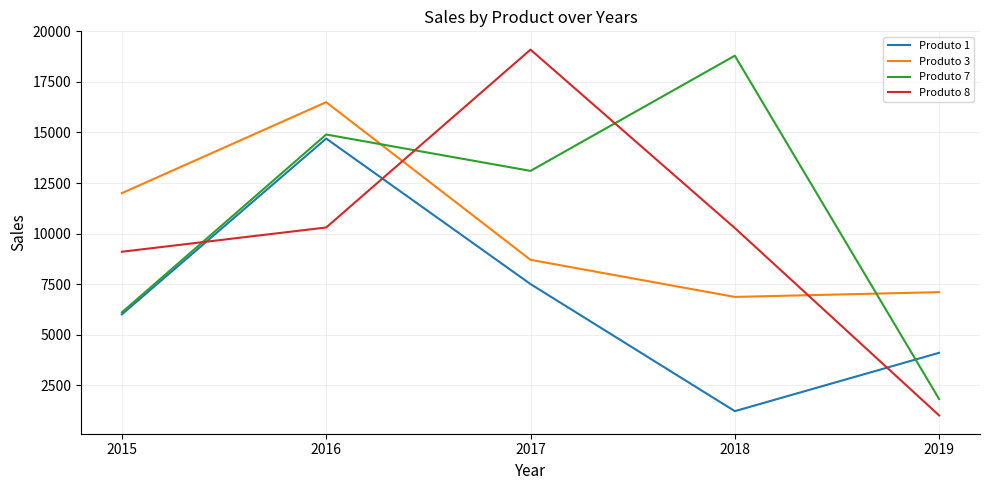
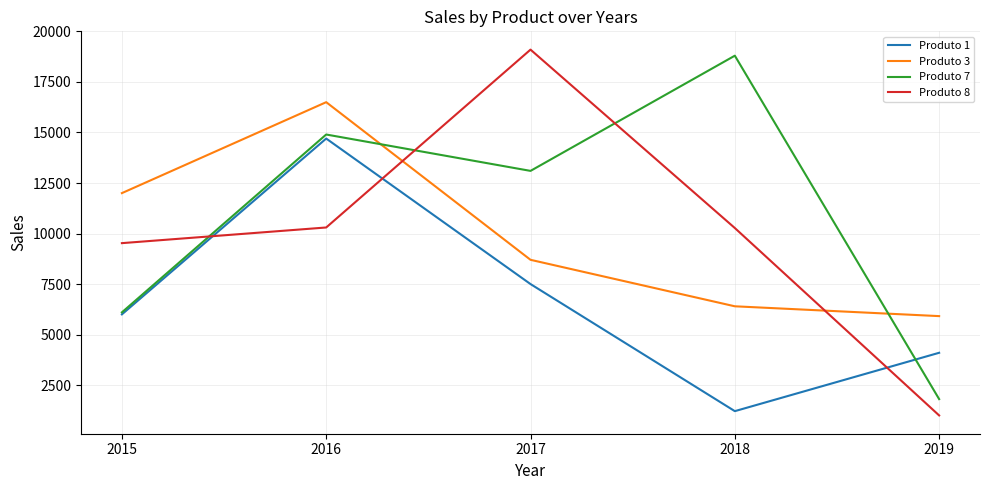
  {
    "Produto 1": {
      "2016": 14700,
      "2017": 7500,
      "2018": 1200,
      "2019": 4100
    },
    "Produto 3": {
      "2015": 12000,
      "2016": 16500,
      "2017": 8700,
-     "2018": 6900,
-     "2019": 7100
+     "2018": 6400,
+     "2019": 5900
    },
    "Produto 7": {
      "2016": 14900,
      "2017": 13100,
      "2018": 18800,
      "2019": 1800
    },
    "Produto 8": {
-     "2015": 9100,
+     "2015": 9500,
      "2016": 10300,
      "2017": 19100,
      "2018": 10300,
      "2019": 1000
    }
  }
